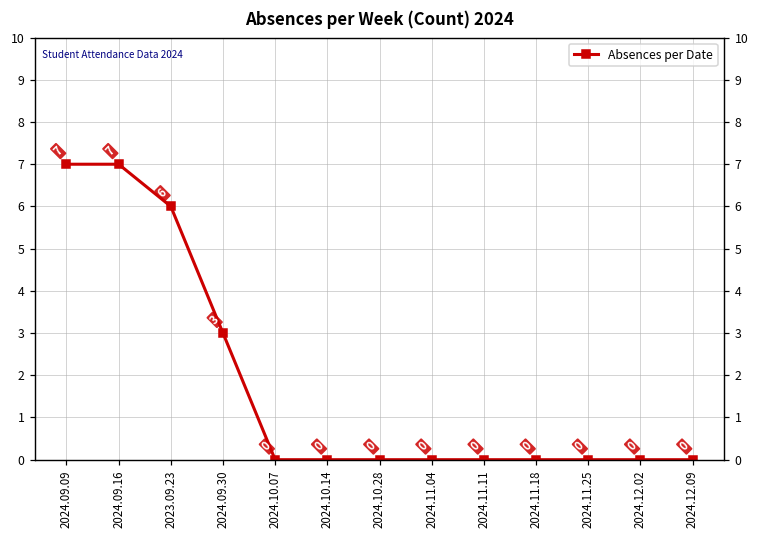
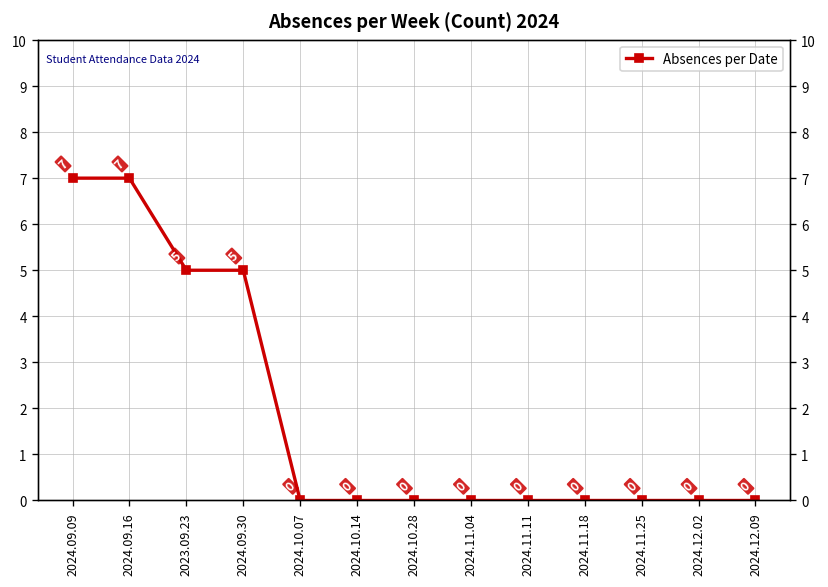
  {
-   "2023.09.23": 6,
-   "2024.09.30": 3
+   "2023.09.23": 5,
+   "2024.09.30": 5
  }
